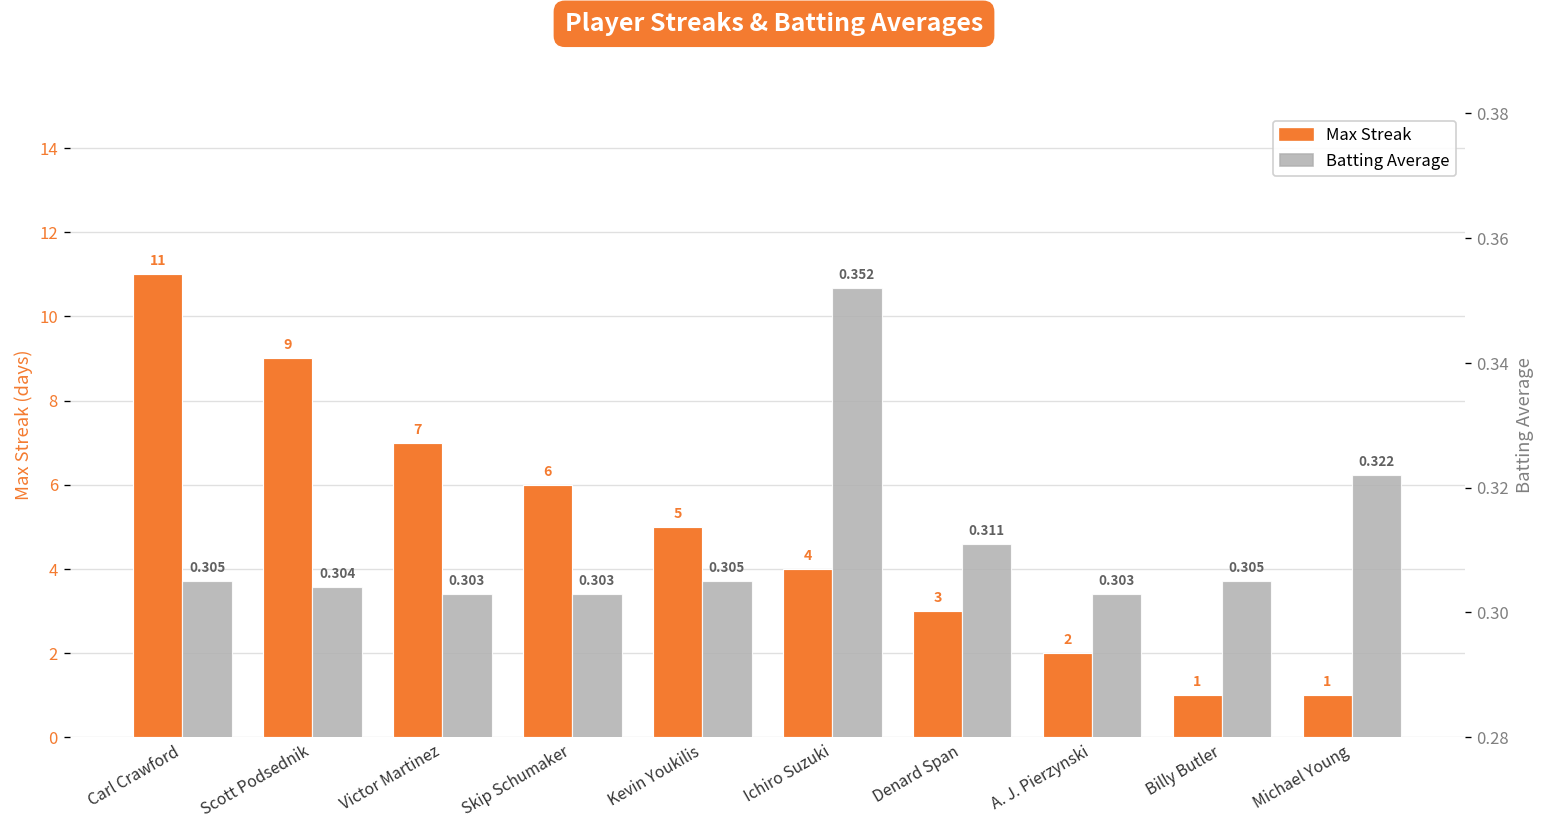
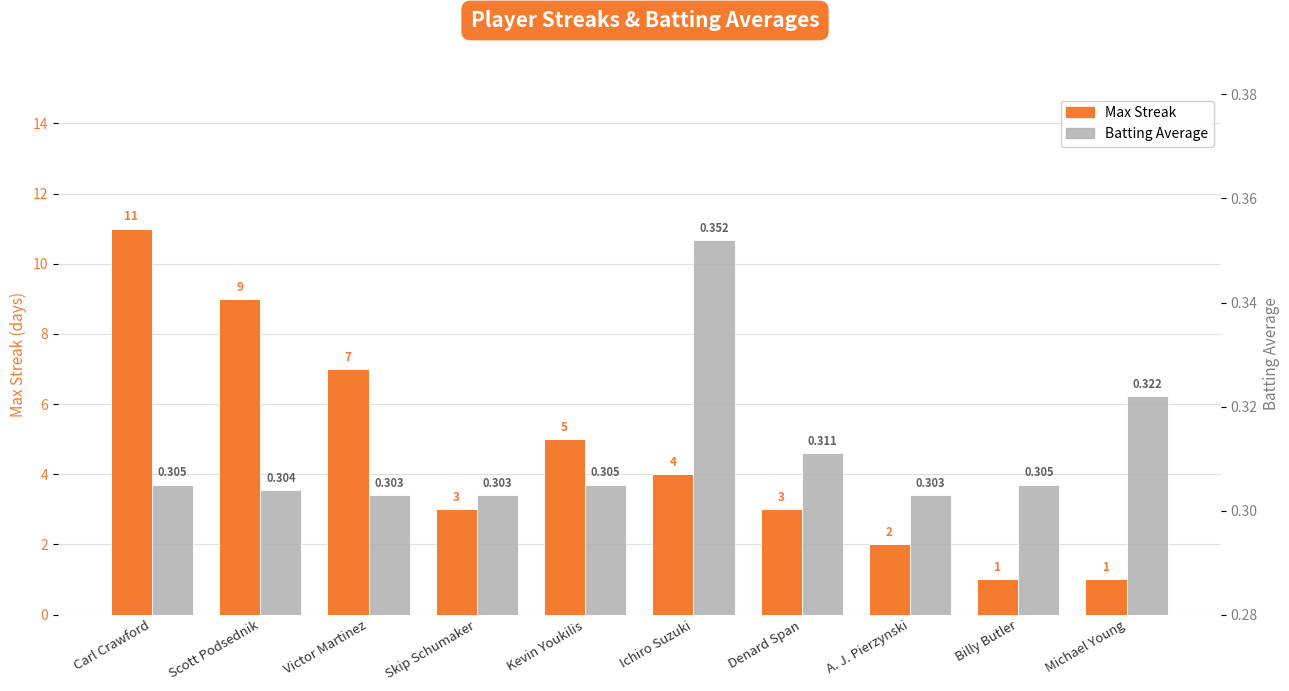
  {
    "Max Streak": {
      "Carl Crawford": 11,
      "Scott Podsednik": 9,
      "Victor Martinez": 7,
-     "Skip Schumaker": 6,
+     "Skip Schumaker": 3,
      "Kevin Youkilis": 5,
      "Ichiro Suzuki": 4,
      "Denard Span": 3,
      "A. J. Pierzynski": 2,
      "Billy Butler": 1,
      "Michael Young": 1
    },
    "Batting Average": {
      "Carl Crawford": 0.305,
      "Scott Podsednik": 0.304,
      "Victor Martinez": 0.303,
      "Skip Schumaker": 0.303,
      "Kevin Youkilis": 0.305,
      "Ichiro Suzuki": 0.352,
      "Denard Span": 0.311,
      "A. J. Pierzynski": 0.303,
      "Billy Butler": 0.305,
      "Michael Young": 0.322
    }
  }
